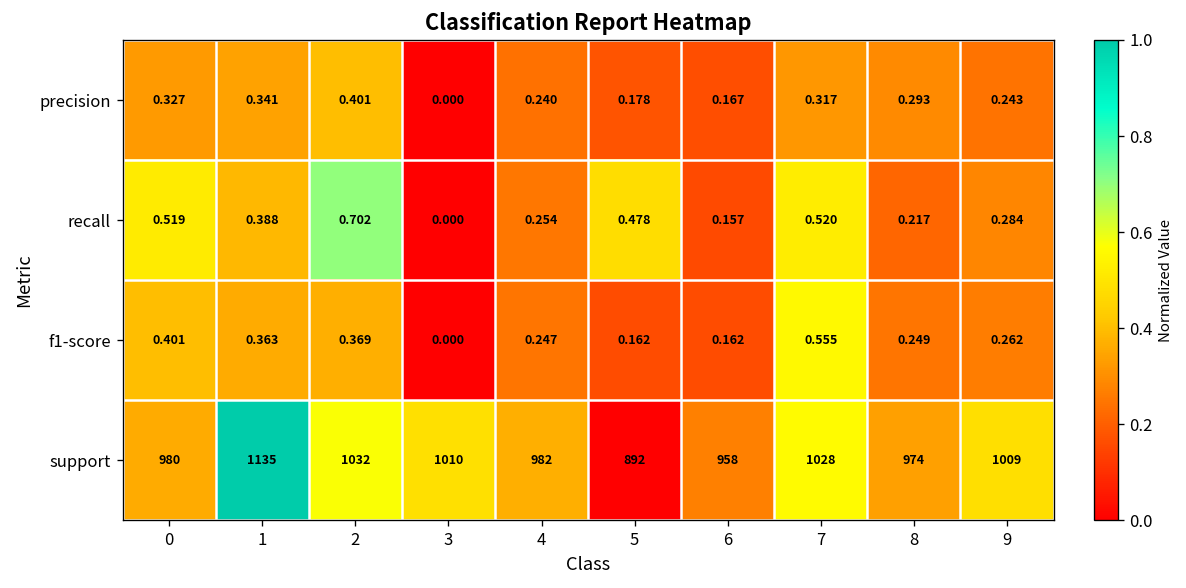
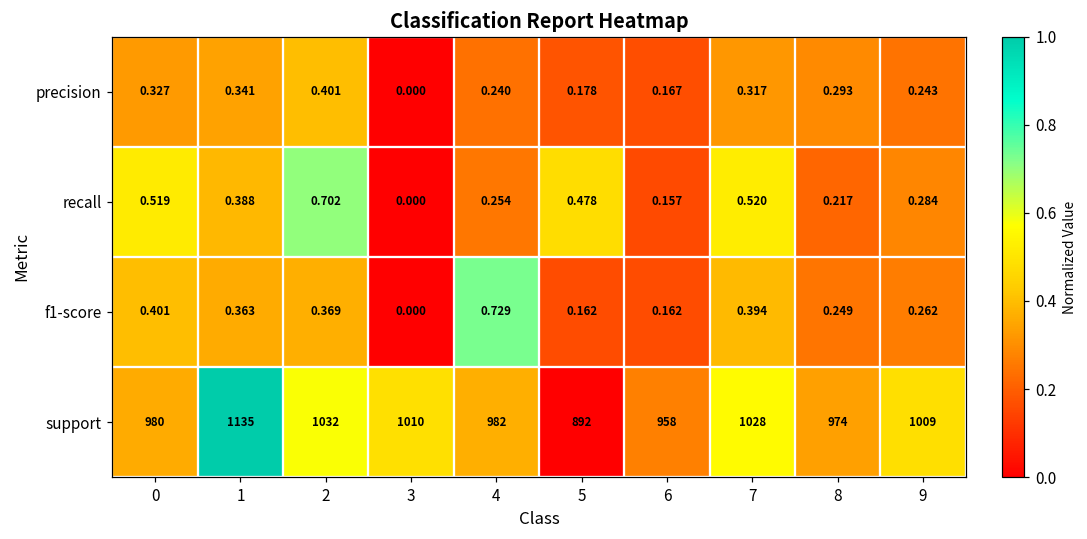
  {
    "precision": {
      "0": 0.327,
      "1": 0.341,
      "2": 0.401,
      "3": 0.000,
      "4": 0.240,
      "5": 0.178,
      "6": 0.167,
      "7": 0.317,
      "8": 0.293,
      "9": 0.243
    },
    "recall": {
      "0": 0.519,
      "1": 0.388,
      "2": 0.702,
      "3": 0.000,
      "4": 0.254,
      "5": 0.478,
      "6": 0.157,
      "7": 0.520,
      "8": 0.217,
      "9": 0.284
    },
    "f1-score": {
      "0": 0.401,
      "1": 0.363,
      "2": 0.369,
      "3": 0.000,
-     "4": 0.247,
+     "4": 0.729,
      "5": 0.162,
      "6": 0.162,
-     "7": 0.555,
+     "7": 0.394,
      "8": 0.249,
      "9": 0.262
    },
    "support": {
      "0": 980,
      "1": 1135,
      "2": 1032,
      "3": 1010,
      "4": 982,
      "5": 892,
      "6": 958,
      "7": 1028,
      "8": 974,
      "9": 1009
    }
  }
